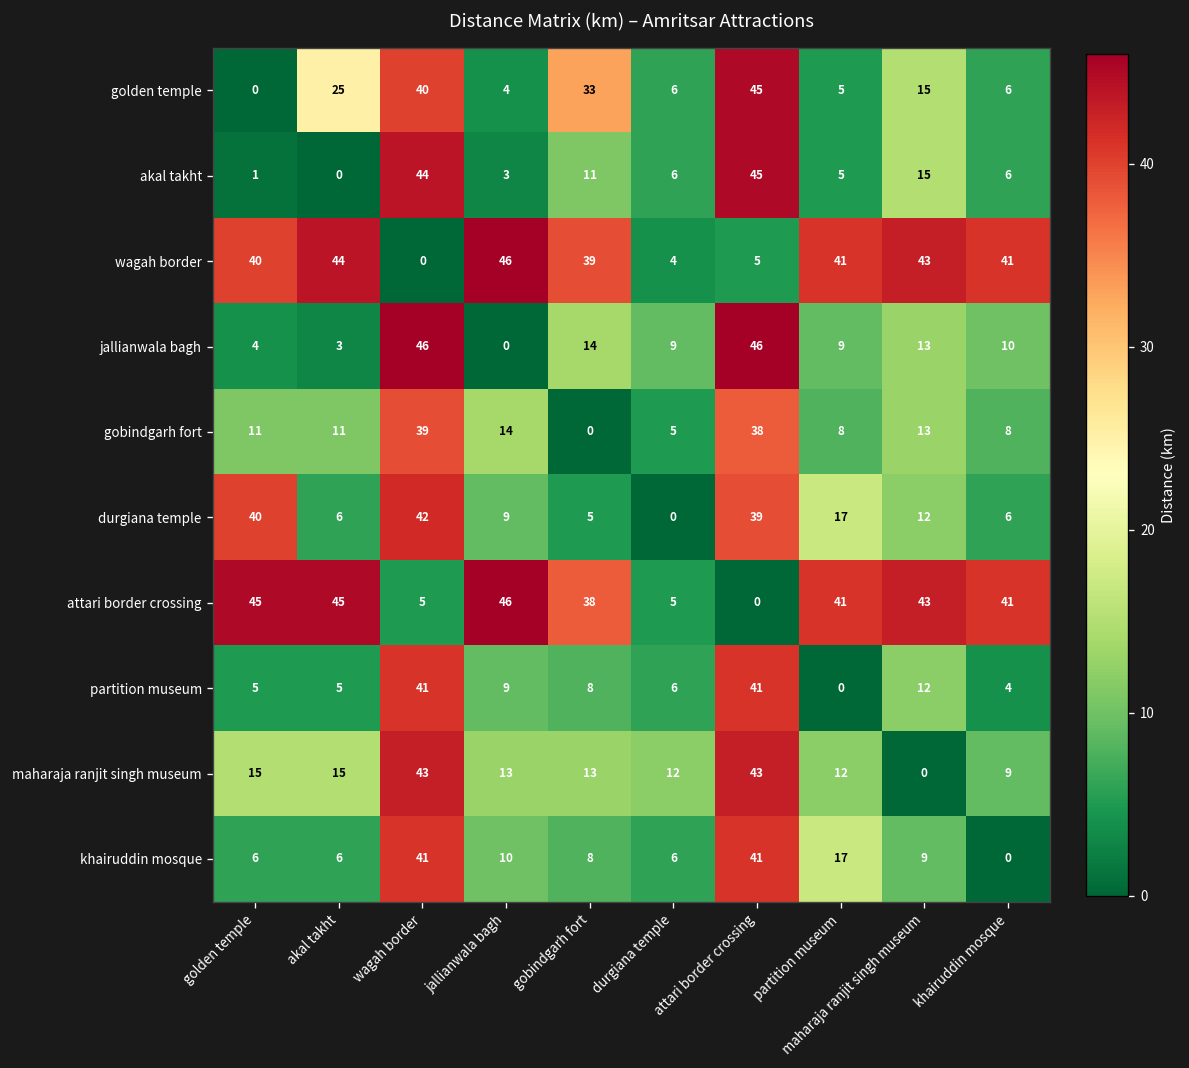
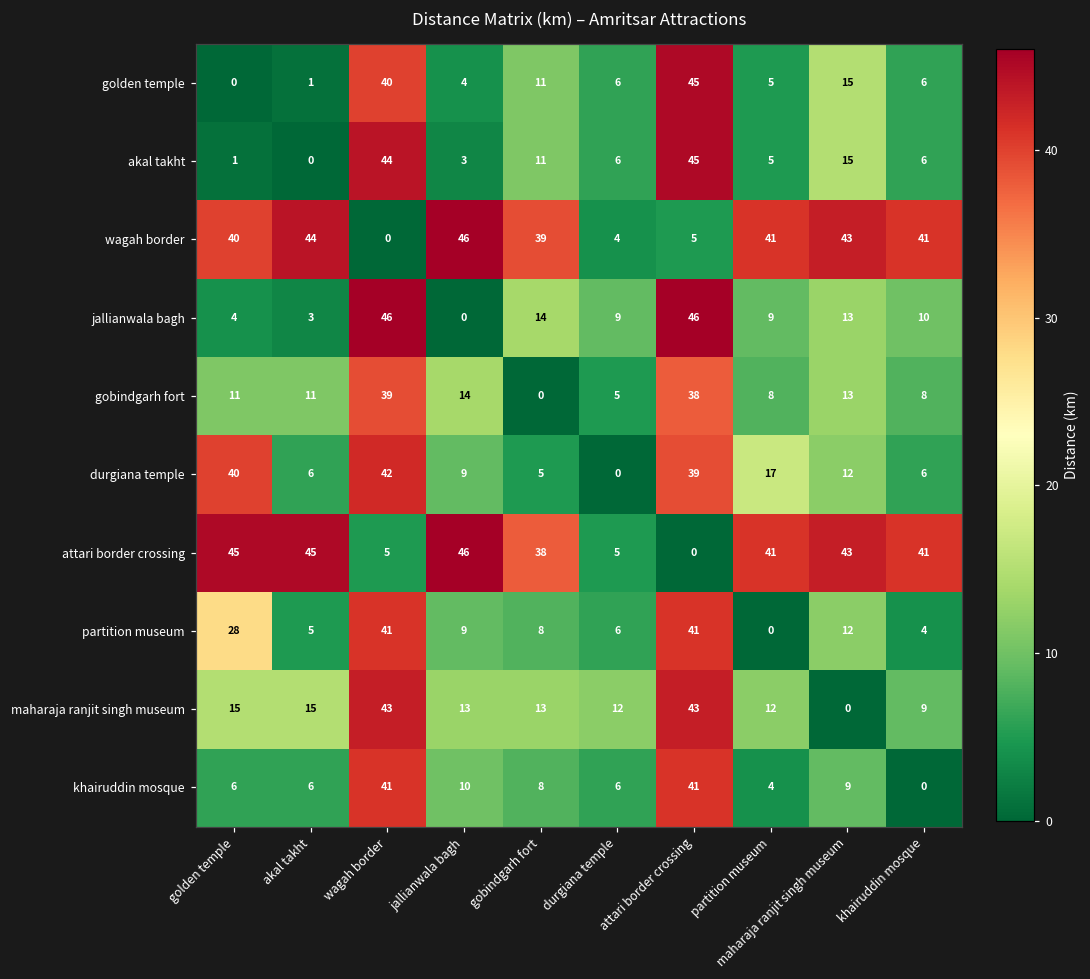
  {
    "golden temple": {
      "golden temple": 0,
-     "akal takht": 25,
+     "akal takht": 1,
      "wagah border": 40,
      "jallianwala bagh": 4,
-     "gobindgarh fort": 33,
+     "gobindgarh fort": 11,
      "durgiana temple": 6,
      "attari border crossing": 45,
      "partition museum": 5,
      "maharaja ranjit singh museum": 15,
      "khairuddin mosque": 6
    },
    "akal takht": {
      "golden temple": 1,
      "akal takht": 0,
      "wagah border": 44,
      "jallianwala bagh": 3,
      "gobindgarh fort": 11,
      "durgiana temple": 6,
      "attari border crossing": 45,
      "partition museum": 5,
      "maharaja ranjit singh museum": 15,
      "khairuddin mosque": 6
    },
    "wagah border": {
      "golden temple": 40,
      "akal takht": 44,
      "wagah border": 0,
      "jallianwala bagh": 46,
      "gobindgarh fort": 39,
      "durgiana temple": 4,
      "attari border crossing": 5,
      "partition museum": 41,
      "maharaja ranjit singh museum": 43,
      "khairuddin mosque": 41
    },
    "jallianwala bagh": {
      "golden temple": 4,
      "akal takht": 3,
      "wagah border": 46,
      "jallianwala bagh": 0,
      "gobindgarh fort": 14,
      "durgiana temple": 9,
      "attari border crossing": 46,
      "partition museum": 9,
      "maharaja ranjit singh museum": 13,
      "khairuddin mosque": 10
    },
    "gobindgarh fort": {
      "golden temple": 11,
      "akal takht": 11,
      "wagah border": 39,
      "jallianwala bagh": 14,
      "gobindgarh fort": 0,
      "durgiana temple": 5,
      "attari border crossing": 38,
      "partition museum": 8,
      "maharaja ranjit singh museum": 13,
      "khairuddin mosque": 8
    },
    "durgiana temple": {
      "golden temple": 40,
      "akal takht": 6,
      "wagah border": 42,
      "jallianwala bagh": 9,
      "gobindgarh fort": 5,
      "durgiana temple": 0,
      "attari border crossing": 39,
      "partition museum": 17,
      "maharaja ranjit singh museum": 12,
      "khairuddin mosque": 6
    },
    "attari border crossing": {
      "golden temple": 45,
      "akal takht": 45,
      "wagah border": 5,
      "jallianwala bagh": 46,
      "gobindgarh fort": 38,
      "durgiana temple": 5,
      "attari border crossing": 0,
      "partition museum": 41,
      "maharaja ranjit singh museum": 43,
      "khairuddin mosque": 41
    },
    "partition museum": {
-     "golden temple": 5,
+     "golden temple": 28,
      "akal takht": 5,
      "wagah border": 41,
      "jallianwala bagh": 9,
      "gobindgarh fort": 8,
      "durgiana temple": 6,
      "attari border crossing": 41,
      "partition museum": 0,
      "maharaja ranjit singh museum": 12,
      "khairuddin mosque": 4
    },
    "maharaja ranjit singh museum": {
      "golden temple": 15,
      "akal takht": 15,
      "wagah border": 43,
      "jallianwala bagh": 13,
      "gobindgarh fort": 13,
      "durgiana temple": 12,
      "attari border crossing": 43,
      "partition museum": 12,
      "maharaja ranjit singh museum": 0,
      "khairuddin mosque": 9
    },
    "khairuddin mosque": {
      "golden temple": 6,
      "akal takht": 6,
      "wagah border": 41,
      "jallianwala bagh": 10,
      "gobindgarh fort": 8,
      "durgiana temple": 6,
      "attari border crossing": 41,
-     "partition museum": 17,
+     "partition museum": 4,
      "maharaja ranjit singh museum": 9,
      "khairuddin mosque": 0
    }
  }
